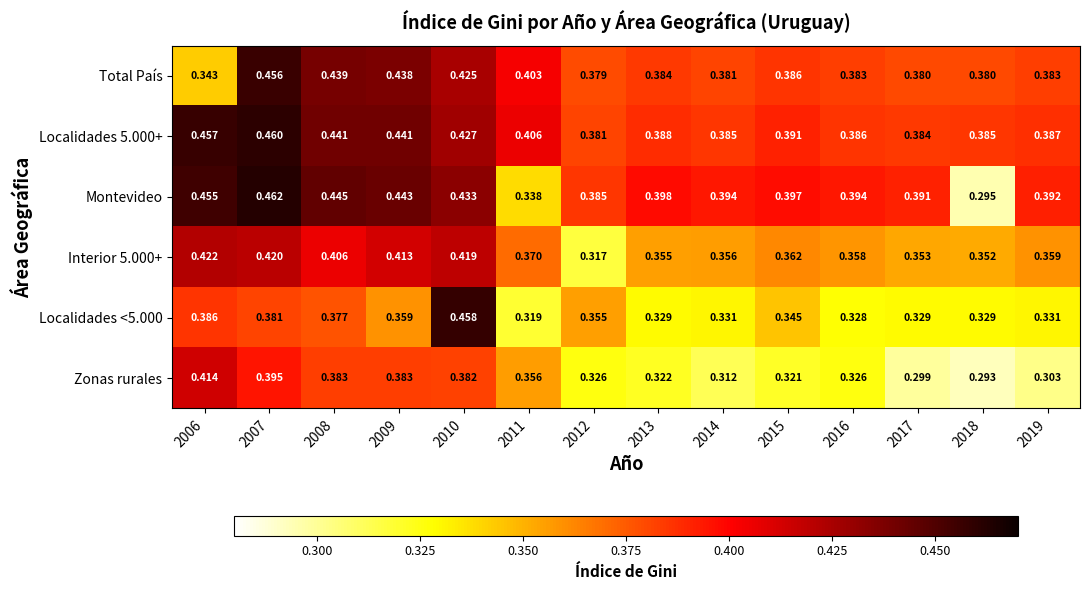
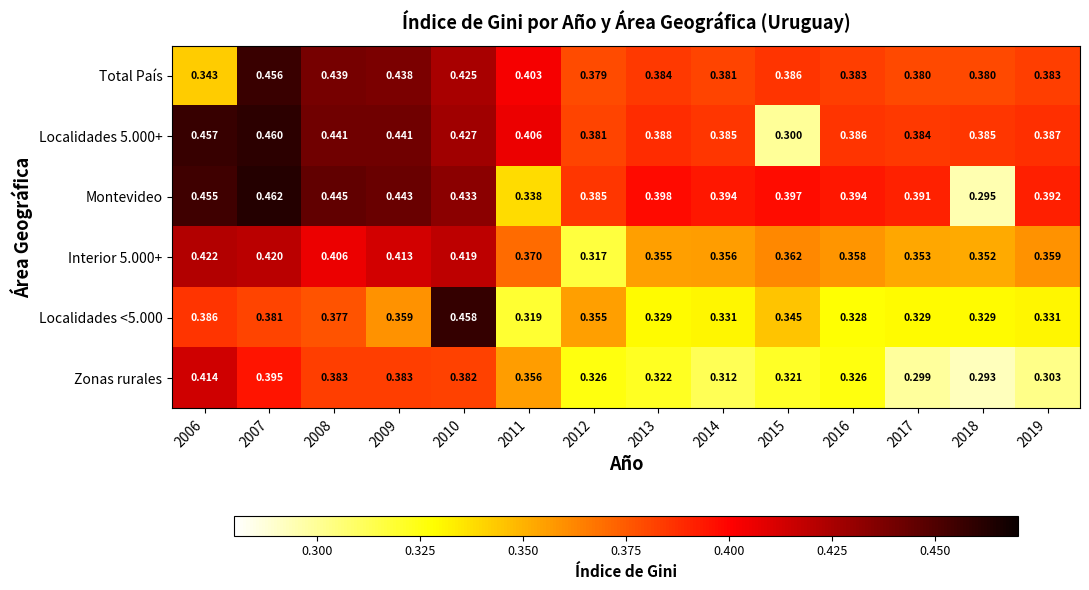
  {
    "Total País": {
      "2006": 0.343,
      "2007": 0.456,
      "2008": 0.439,
      "2009": 0.438,
      "2010": 0.425,
      "2011": 0.403,
      "2012": 0.379,
      "2013": 0.384,
      "2014": 0.381,
      "2015": 0.386,
      "2016": 0.383,
      "2017": 0.380,
      "2018": 0.380,
      "2019": 0.383
    },
    "Localidades 5.000+": {
      "2006": 0.457,
      "2007": 0.460,
      "2008": 0.441,
      "2009": 0.441,
      "2010": 0.427,
      "2011": 0.406,
      "2012": 0.381,
      "2013": 0.388,
      "2014": 0.385,
-     "2015": 0.391,
+     "2015": 0.300,
      "2016": 0.386,
      "2017": 0.384,
      "2018": 0.385,
      "2019": 0.387
    },
    "Montevideo": {
      "2006": 0.455,
      "2007": 0.462,
      "2008": 0.445,
      "2009": 0.443,
      "2010": 0.433,
      "2011": 0.338,
      "2012": 0.385,
      "2013": 0.398,
      "2014": 0.394,
      "2015": 0.397,
      "2016": 0.394,
      "2017": 0.391,
      "2018": 0.295,
      "2019": 0.392
    },
    "Interior 5.000+": {
      "2006": 0.422,
      "2007": 0.420,
      "2008": 0.406,
      "2009": 0.413,
      "2010": 0.419,
      "2011": 0.370,
      "2012": 0.317,
      "2013": 0.355,
      "2014": 0.356,
      "2015": 0.362,
      "2016": 0.358,
      "2017": 0.353,
      "2018": 0.352,
      "2019": 0.359
    },
    "Localidades <5.000": {
      "2006": 0.386,
      "2007": 0.381,
      "2008": 0.377,
      "2009": 0.359,
      "2010": 0.458,
      "2011": 0.319,
      "2012": 0.355,
      "2013": 0.329,
      "2014": 0.331,
      "2015": 0.345,
      "2016": 0.328,
      "2017": 0.329,
      "2018": 0.329,
      "2019": 0.331
    },
    "Zonas rurales": {
      "2006": 0.414,
      "2007": 0.395,
      "2008": 0.383,
      "2009": 0.383,
      "2010": 0.382,
      "2011": 0.356,
      "2012": 0.326,
      "2013": 0.322,
      "2014": 0.312,
      "2015": 0.321,
      "2016": 0.326,
      "2017": 0.299,
      "2018": 0.293,
      "2019": 0.303
    }
  }
